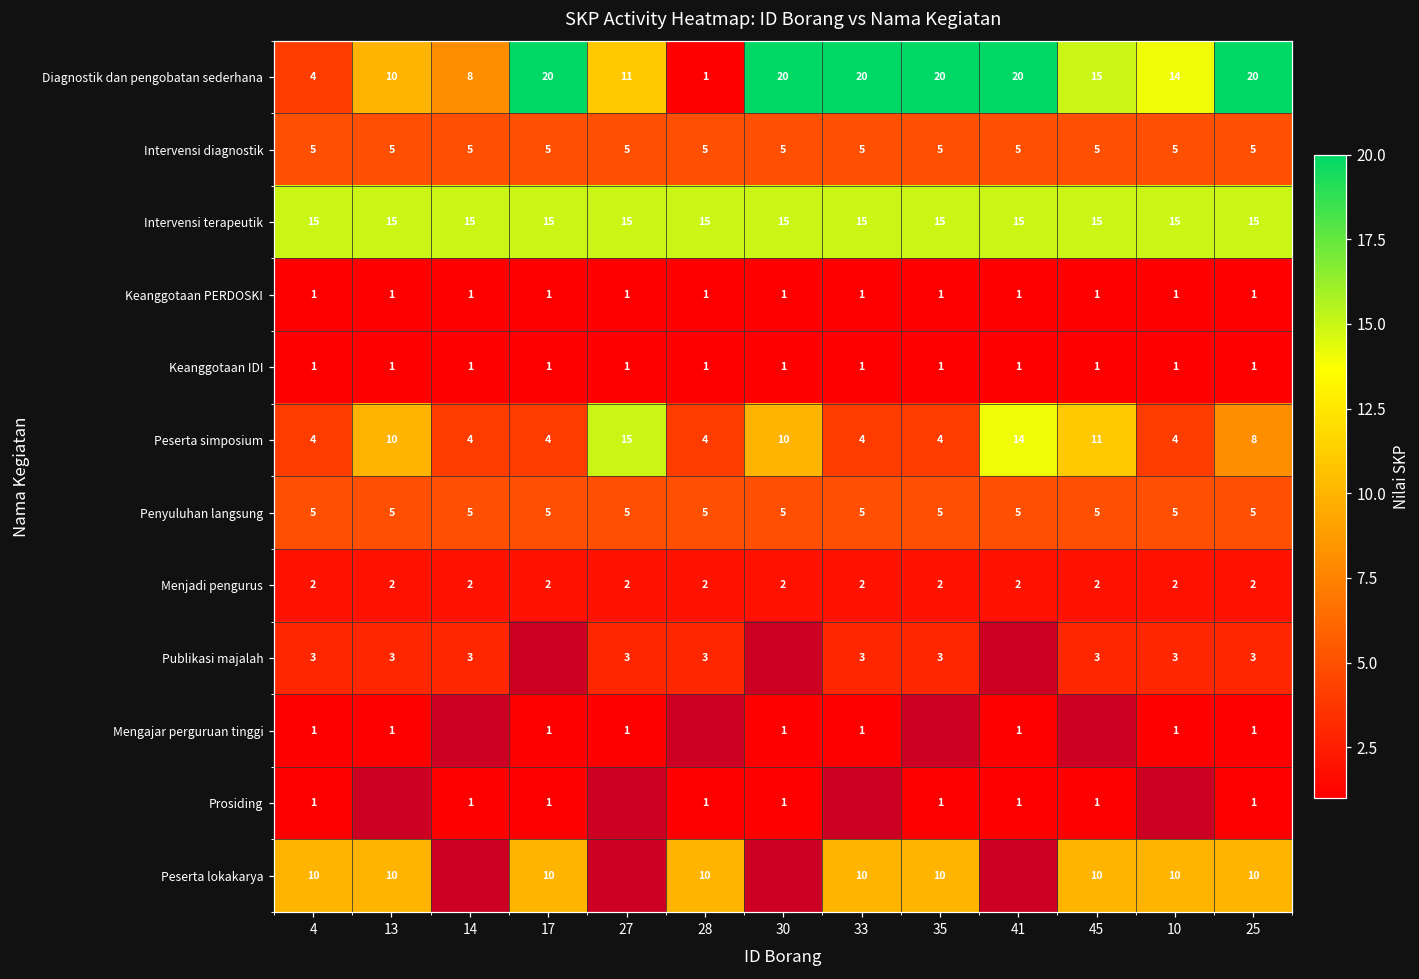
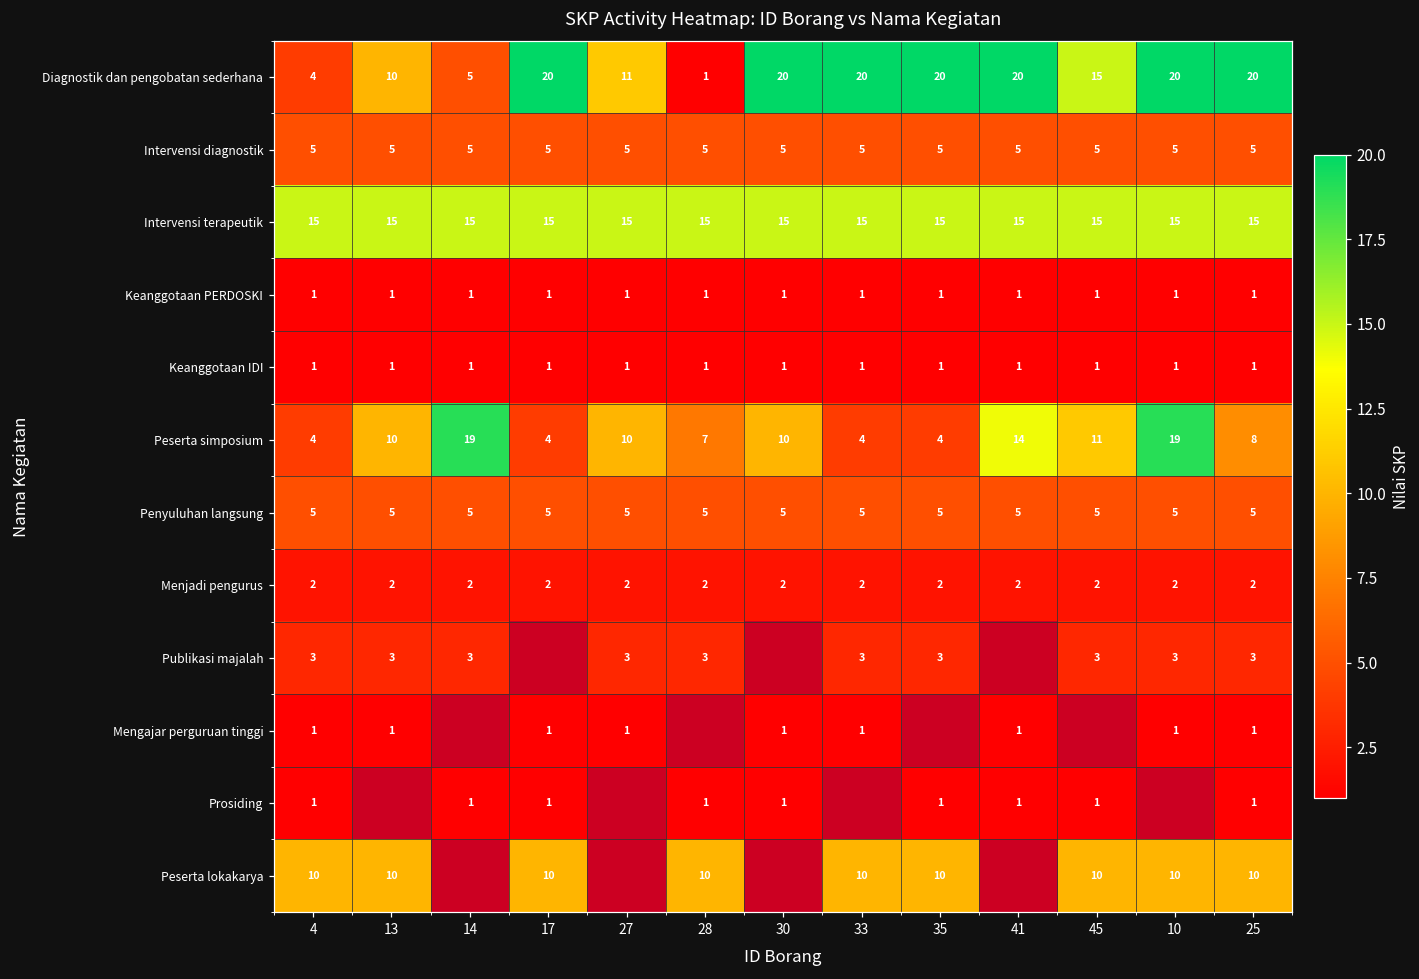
  {
    "Diagnostik dan pengobatan sederhana": {
      "4": 4,
      "13": 10,
-     "14": 8,
+     "14": 5,
      "17": 20,
      "27": 11,
      "28": 1,
      "30": 20,
      "33": 20,
      "35": 20,
      "41": 20,
      "45": 15,
-     "10": 14,
+     "10": 20,
      "25": 20
    },
    "Intervensi diagnostik": {
      "4": 5,
      "13": 5,
      "14": 5,
      "17": 5,
      "27": 5,
      "28": 5,
      "30": 5,
      "33": 5,
      "35": 5,
      "41": 5,
      "45": 5,
      "10": 5,
      "25": 5
    },
    "Intervensi terapeutik": {
      "4": 15,
      "13": 15,
      "14": 15,
      "17": 15,
      "27": 15,
      "28": 15,
      "30": 15,
      "33": 15,
      "35": 15,
      "41": 15,
      "45": 15,
      "10": 15,
      "25": 15
    },
    "Keanggotaan PERDOSKI": {
      "4": 1,
      "13": 1,
      "14": 1,
      "17": 1,
      "27": 1,
      "28": 1,
      "30": 1,
      "33": 1,
      "35": 1,
      "41": 1,
      "45": 1,
      "10": 1,
      "25": 1
    },
    "Keanggotaan IDI": {
      "4": 1,
      "13": 1,
      "14": 1,
      "17": 1,
      "27": 1,
      "28": 1,
      "30": 1,
      "33": 1,
      "35": 1,
      "41": 1,
      "45": 1,
      "10": 1,
      "25": 1
    },
    "Peserta simposium": {
      "4": 4,
      "13": 10,
-     "14": 4,
+     "14": 19,
      "17": 4,
-     "27": 15,
-     "28": 4,
+     "27": 10,
+     "28": 7,
      "30": 10,
      "33": 4,
      "35": 4,
      "41": 14,
      "45": 11,
-     "10": 4,
+     "10": 19,
      "25": 8
    },
    "Penyuluhan langsung": {
      "4": 5,
      "13": 5,
      "14": 5,
      "17": 5,
      "27": 5,
      "28": 5,
      "30": 5,
      "33": 5,
      "35": 5,
      "41": 5,
      "45": 5,
      "10": 5,
      "25": 5
    },
    "Menjadi pengurus": {
      "4": 2,
      "13": 2,
      "14": 2,
      "17": 2,
      "27": 2,
      "28": 2,
      "30": 2,
      "33": 2,
      "35": 2,
      "41": 2,
      "45": 2,
      "10": 2,
      "25": 2
    },
    "Publikasi majalah": {
      "4": 3,
      "13": 3,
      "14": 3,
      "27": 3,
      "28": 3,
      "33": 3,
      "35": 3,
      "45": 3,
      "10": 3,
      "25": 3
    },
    "Mengajar perguruan tinggi": {
      "4": 1,
      "13": 1,
      "17": 1,
      "27": 1,
      "30": 1,
      "33": 1,
      "41": 1,
      "10": 1,
      "25": 1
    },
    "Prosiding": {
      "4": 1,
      "14": 1,
      "17": 1,
      "28": 1,
      "30": 1,
      "35": 1,
      "41": 1,
      "45": 1,
      "25": 1
    },
    "Peserta lokakarya": {
      "4": 10,
      "13": 10,
      "17": 10,
      "28": 10,
      "33": 10,
      "35": 10,
      "45": 10,
      "10": 10,
      "25": 10
    }
  }
